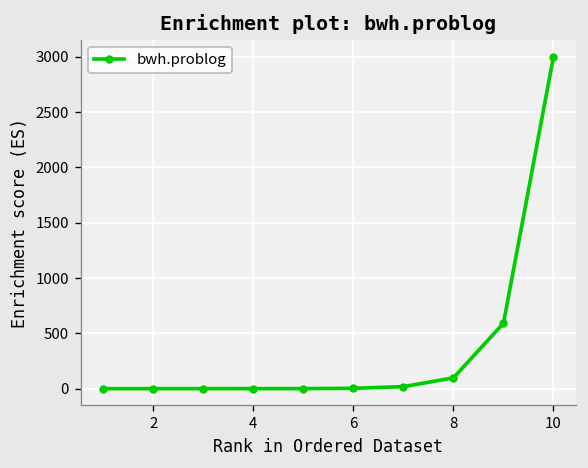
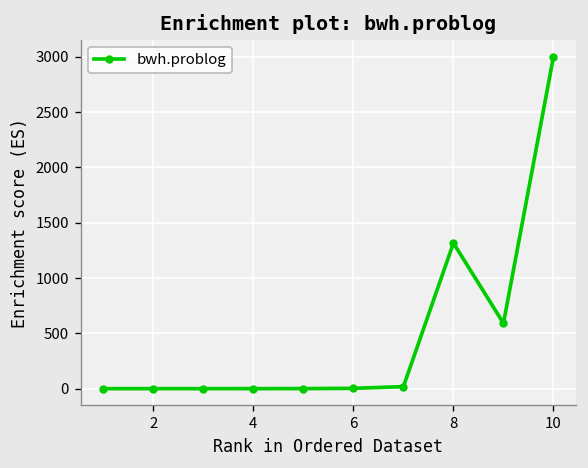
  {
    "2": 0,
    "4": 0,
    "6": 0,
-   "8": 100,
+   "8": 1300,
    "10": 3000
  }
